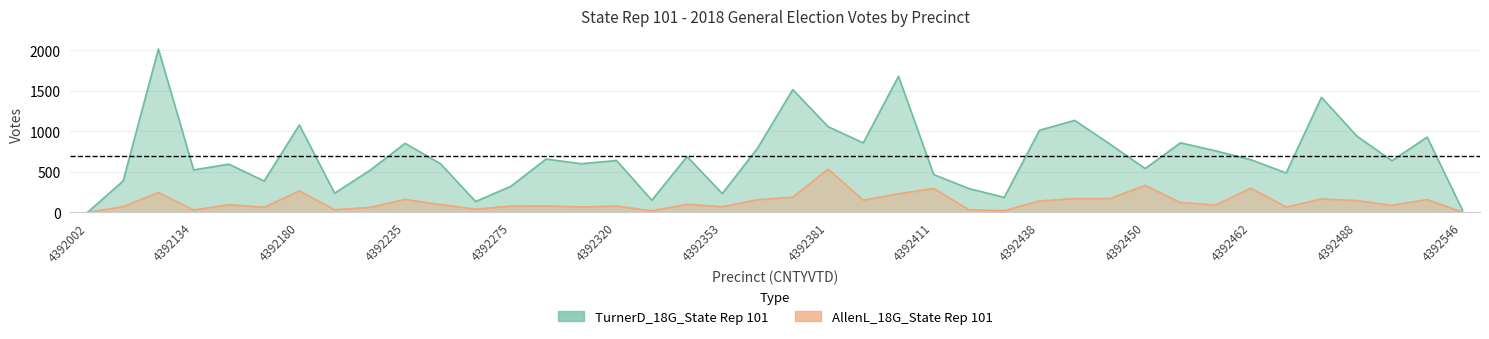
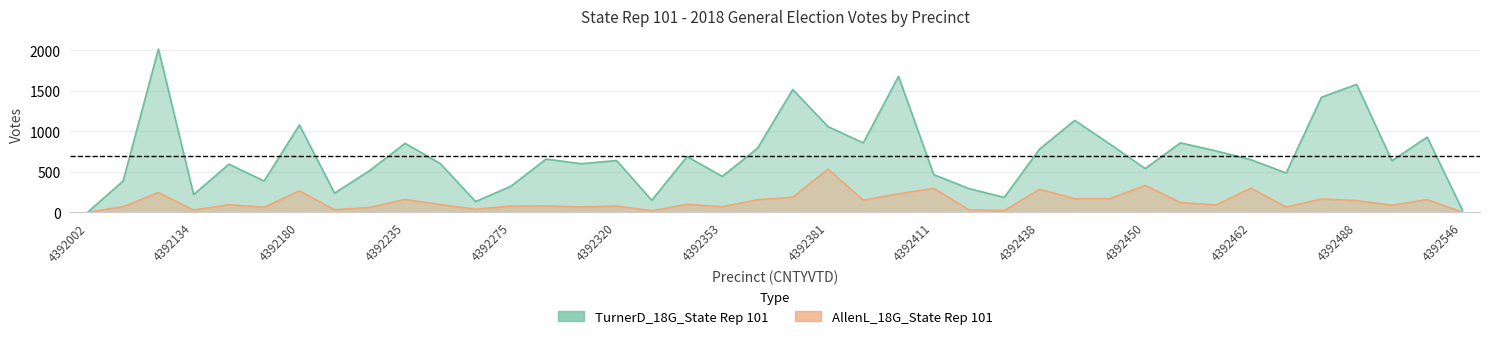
  {
    "TurnerD_18G_State Rep 101": {
-     "4392134": 500,
+     "4392134": 200,
      "4392180": 1100,
      "4392235": 900,
      "4392275": 300,
      "4392320": 600,
-     "4392353": 200,
+     "4392353": 400,
      "4392381": 1100,
      "4392411": 500,
-     "4392438": 1000,
+     "4392438": 800,
      "4392450": 500,
      "4392462": 600,
-     "4392488": 900
+     "4392488": 1600
    },
    "AllenL_18G_State Rep 101": {
      "4392134": 0,
      "4392180": 300,
      "4392235": 200,
      "4392275": 100,
      "4392320": 100,
      "4392353": 100,
      "4392381": 500,
      "4392411": 300,
-     "4392438": 100,
+     "4392438": 300,
      "4392450": 300,
      "4392462": 300,
      "4392488": 100
    }
  }
